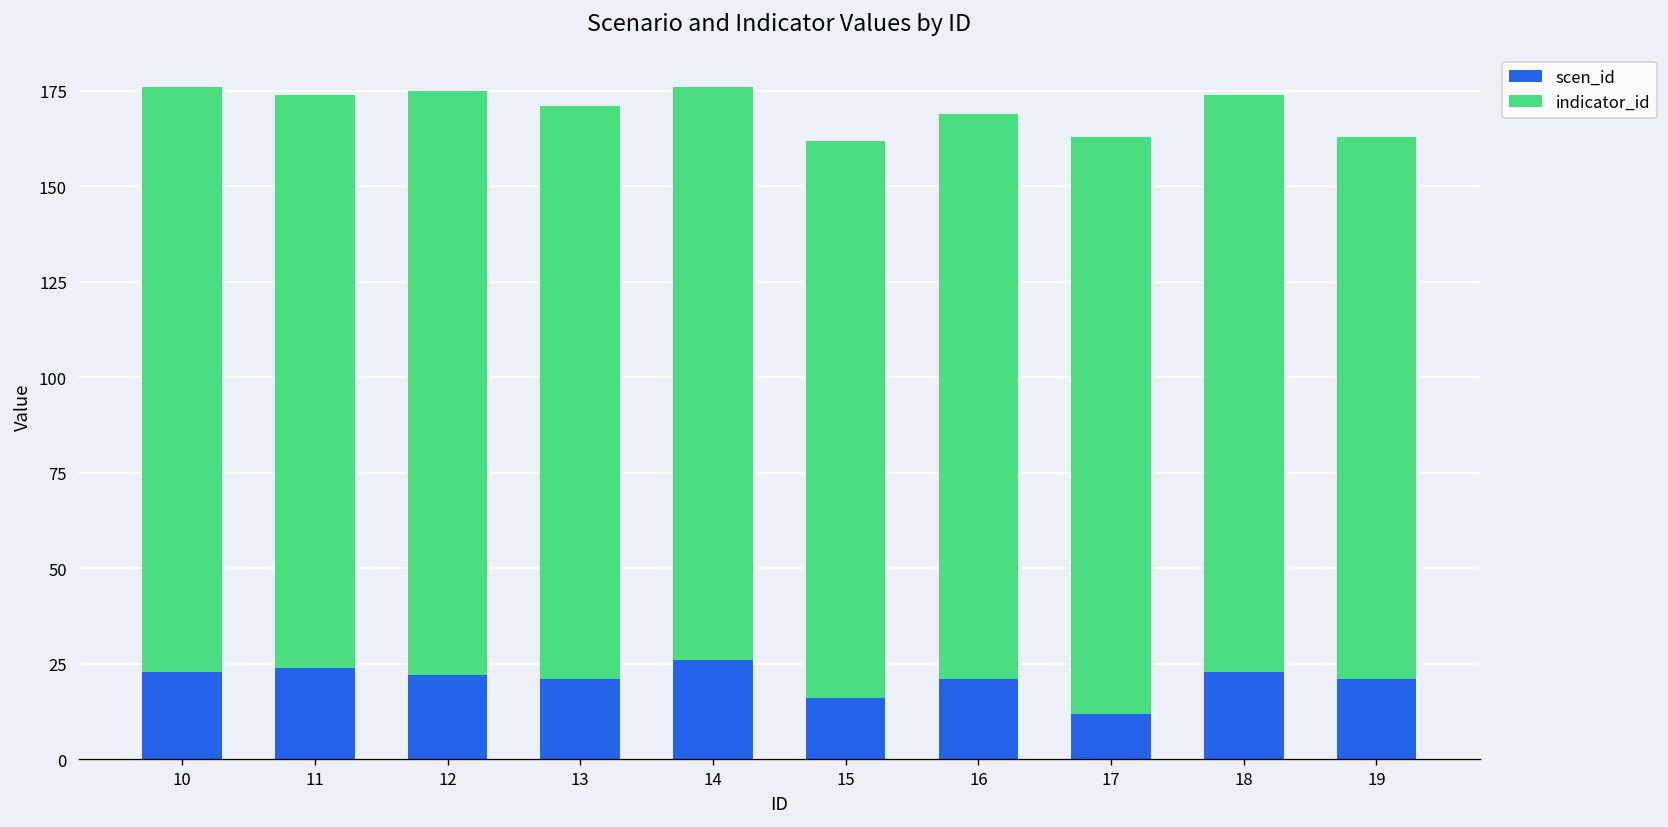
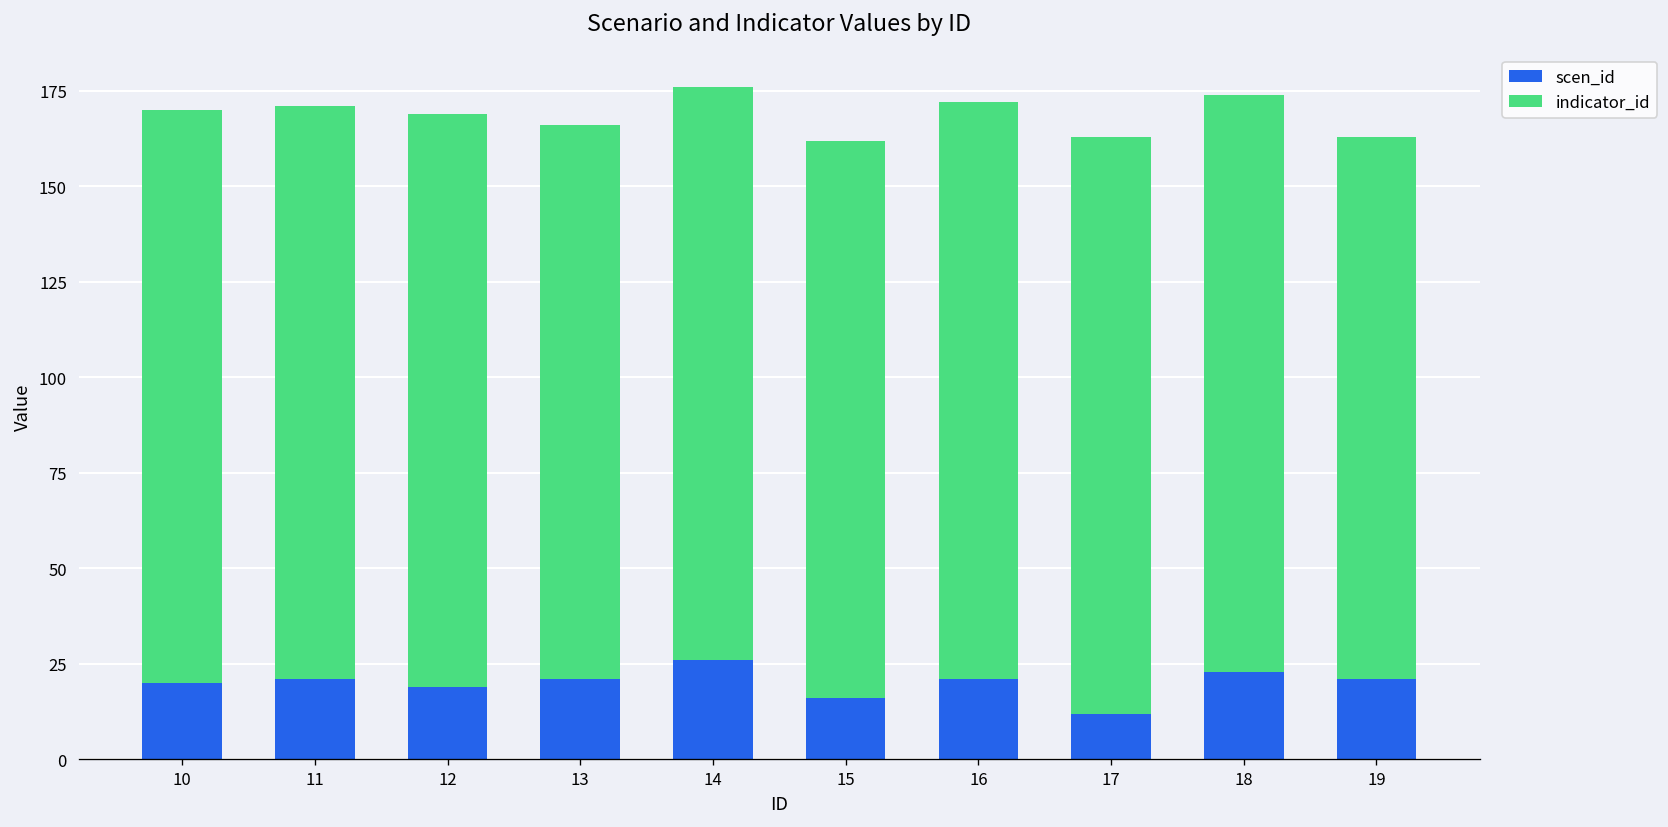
  {
    "scen_id": {
-     "10": 23,
-     "11": 24,
-     "12": 22,
+     "10": 20,
+     "11": 21,
+     "12": 19,
      "13": 21,
      "14": 26,
      "15": 16,
      "16": 21,
      "17": 12,
      "18": 23,
      "19": 21
    },
    "indicator_id": {
-     "10": 153,
+     "10": 150,
      "11": 150,
-     "12": 153,
-     "13": 150,
+     "12": 150,
+     "13": 145,
      "14": 150,
      "15": 146,
-     "16": 148,
+     "16": 151,
      "17": 151,
      "18": 151,
      "19": 142
    }
  }
